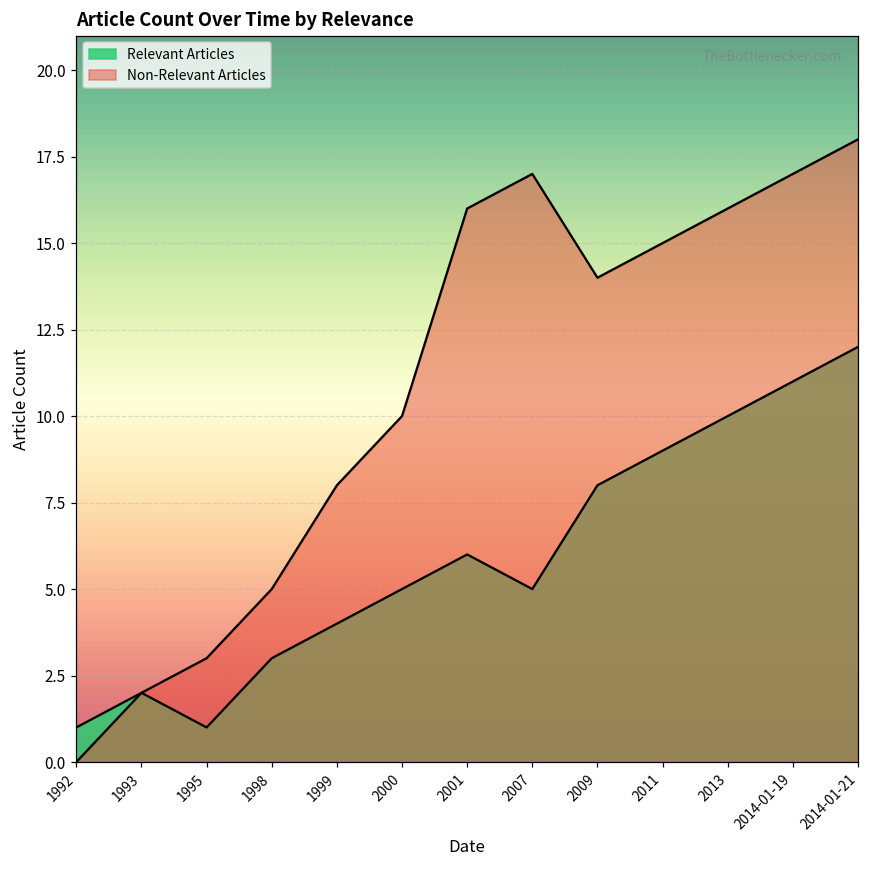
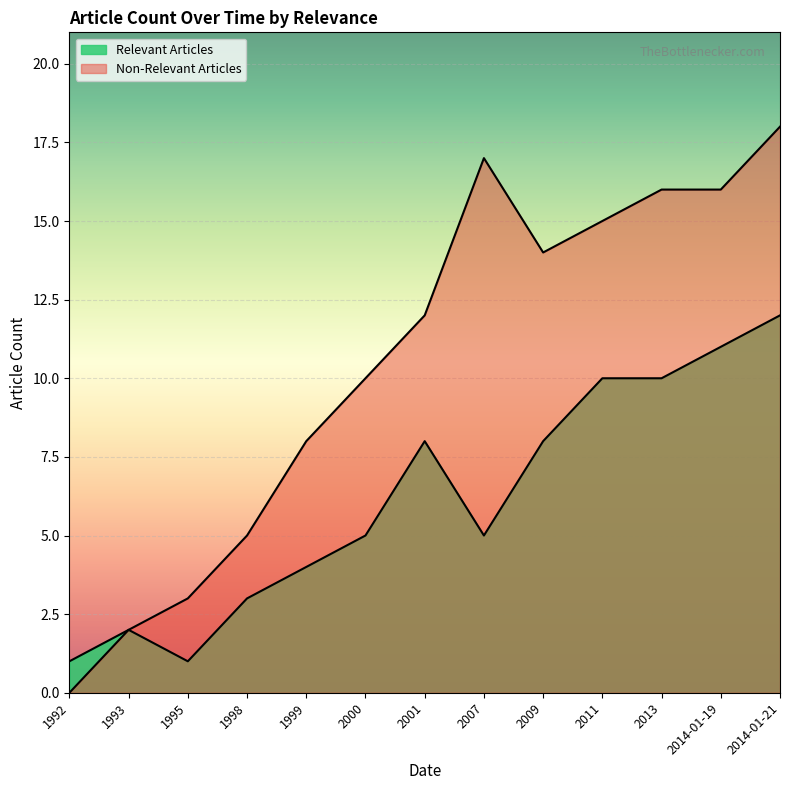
  {
    "Relevant Articles": {
      "1992": 1,
      "1995": 1,
      "1998": 3,
      "1999": 4,
      "2000": 5,
-     "2001": 6,
+     "2001": 8,
      "2007": 5,
      "2009": 8,
-     "2011": 9,
+     "2011": 10,
      "2013": 10,
      "2014-01-19": 11,
      "2014-01-21": 12
    },
    "Non-Relevant Articles": {
      "1992": 0,
      "1995": 3,
      "1998": 5,
      "1999": 8,
      "2000": 10,
-     "2001": 16,
+     "2001": 12,
      "2007": 17,
      "2009": 14,
      "2011": 15,
      "2013": 16,
-     "2014-01-19": 17,
+     "2014-01-19": 16,
      "2014-01-21": 18
    }
  }
